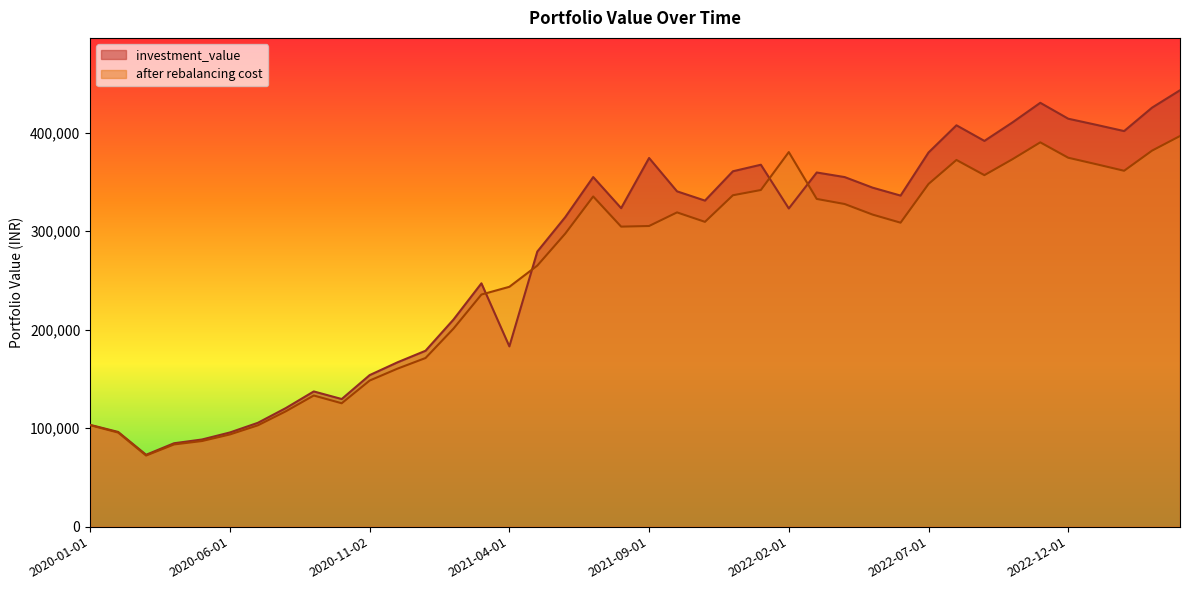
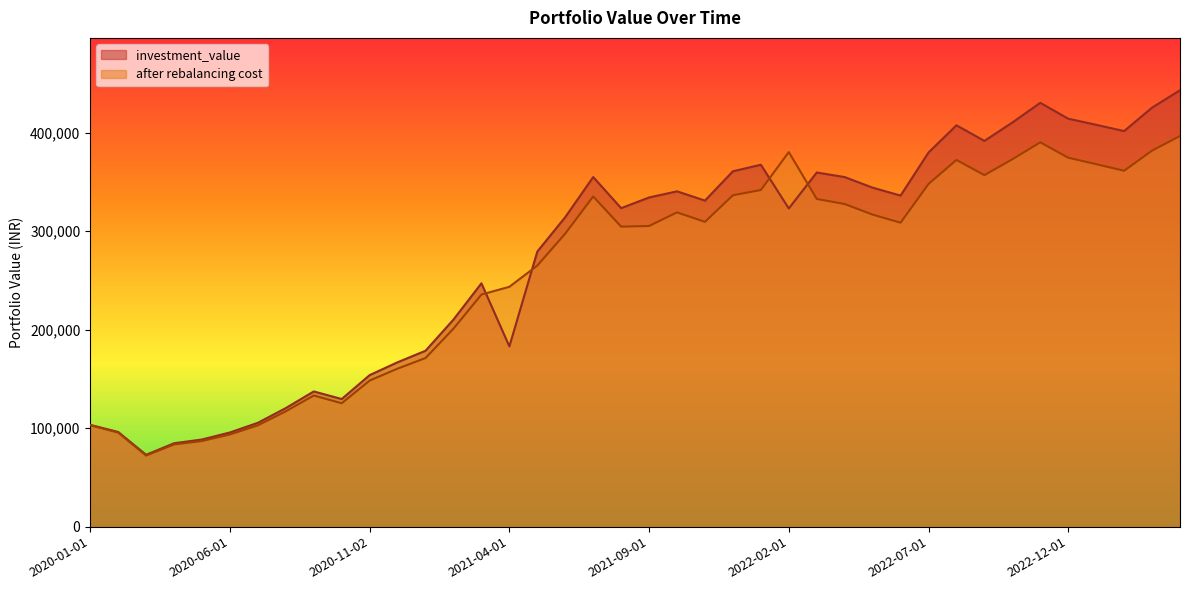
  {
    "investment_value": {
      "2020-11-02": "150,000",
      "2021-04-01": "180,000",
-     "2021-09-01": "370,000",
+     "2021-09-01": "330,000",
      "2022-02-01": "320,000",
      "2022-07-01": "380,000",
      "2022-12-01": "410,000"
    },
    "after rebalancing cost": {
      "2020-11-02": "150,000",
      "2021-04-01": "240,000",
      "2021-09-01": "310,000",
      "2022-02-01": "380,000",
      "2022-07-01": "350,000",
      "2022-12-01": "370,000"
    }
  }
